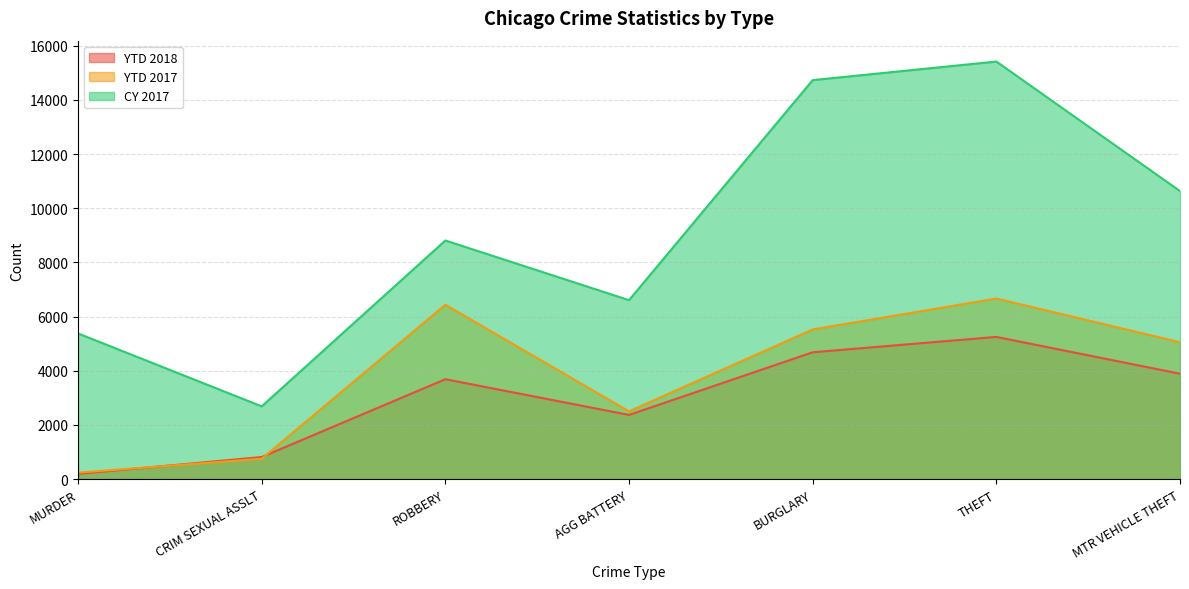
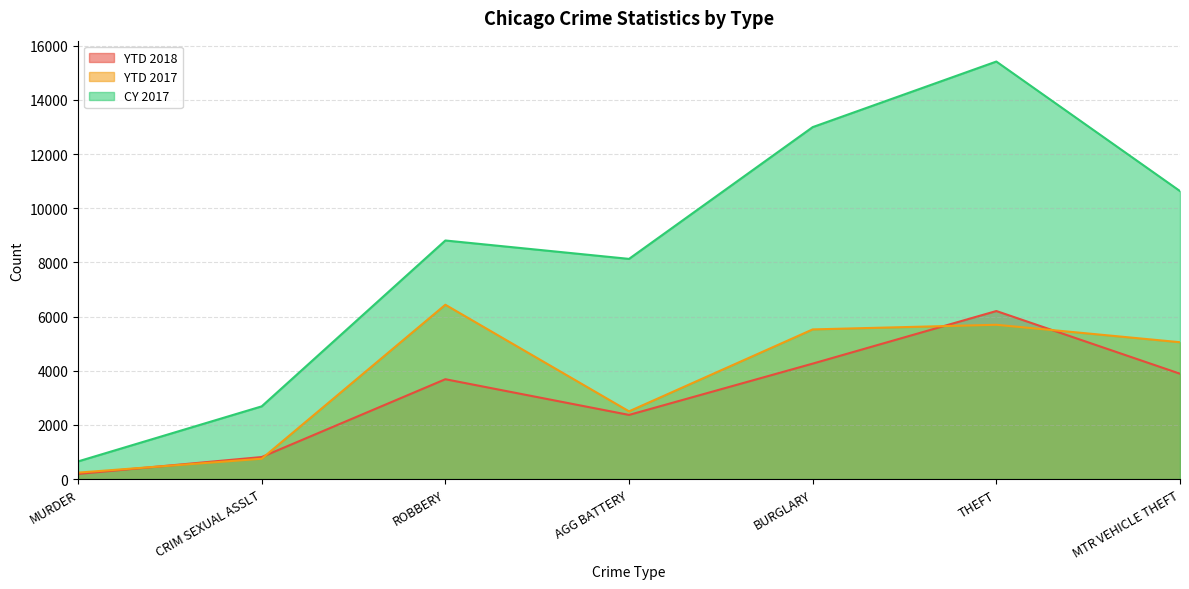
  {
    "YTD 2018": {
      "ROBBERY": 3700,
      "AGG BATTERY": 2400,
-     "BURGLARY": 4700,
-     "THEFT": 5200,
+     "BURGLARY": 4300,
+     "THEFT": 6200,
      "MTR VEHICLE THEFT": 3900
    },
    "YTD 2017": {
      "ROBBERY": 6400,
      "AGG BATTERY": 2500,
      "BURGLARY": 5500,
-     "THEFT": 6700,
+     "THEFT": 5700,
      "MTR VEHICLE THEFT": 5100
    },
    "CY 2017": {
-     "MURDER": 5400,
+     "MURDER": 700,
      "CRIM SEXUAL ASSLT": 2700,
      "ROBBERY": 8800,
-     "AGG BATTERY": 6600,
-     "BURGLARY": 14700,
+     "AGG BATTERY": 8100,
+     "BURGLARY": 13000,
      "THEFT": 15400,
      "MTR VEHICLE THEFT": 10600
    }
  }
